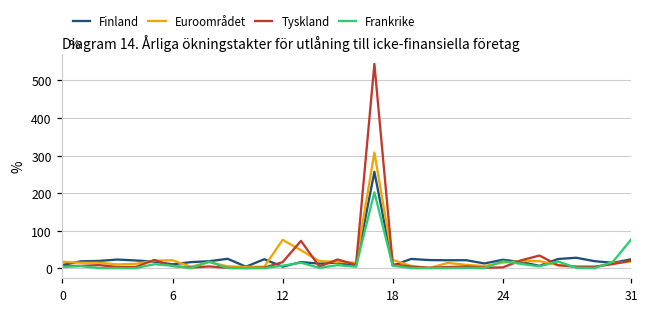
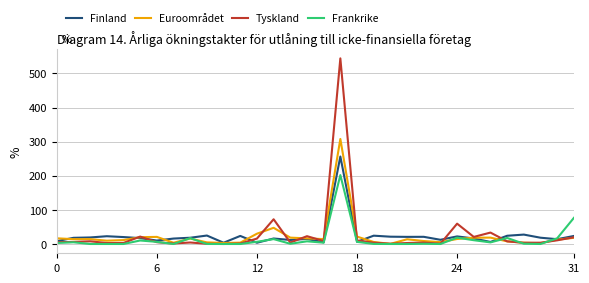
  {
    "Euroområdet": {
      "0": 20,
      "6": 20,
-     "12": 80,
+     "12": 30,
      "18": 20
    },
    "Tyskland": {
      "12": 20,
-     "24": 0
+     "24": 60
    },
    "Frankrike": {
      "31": 80
    }
  }
